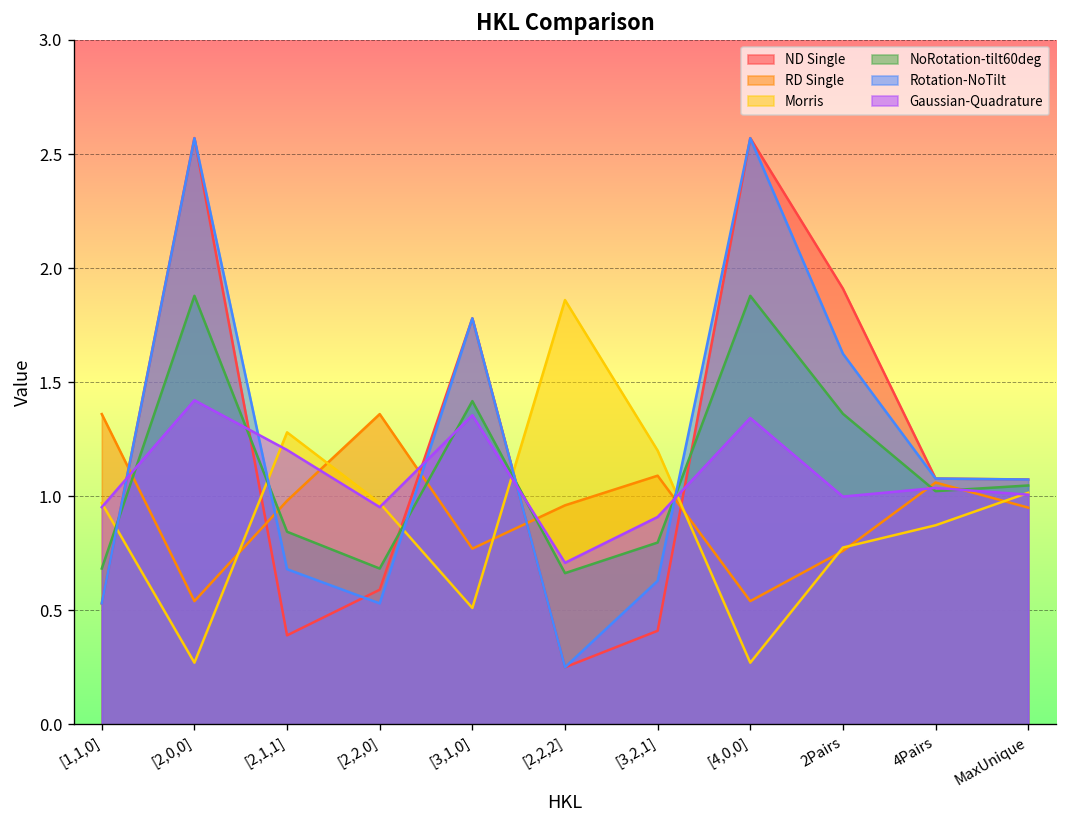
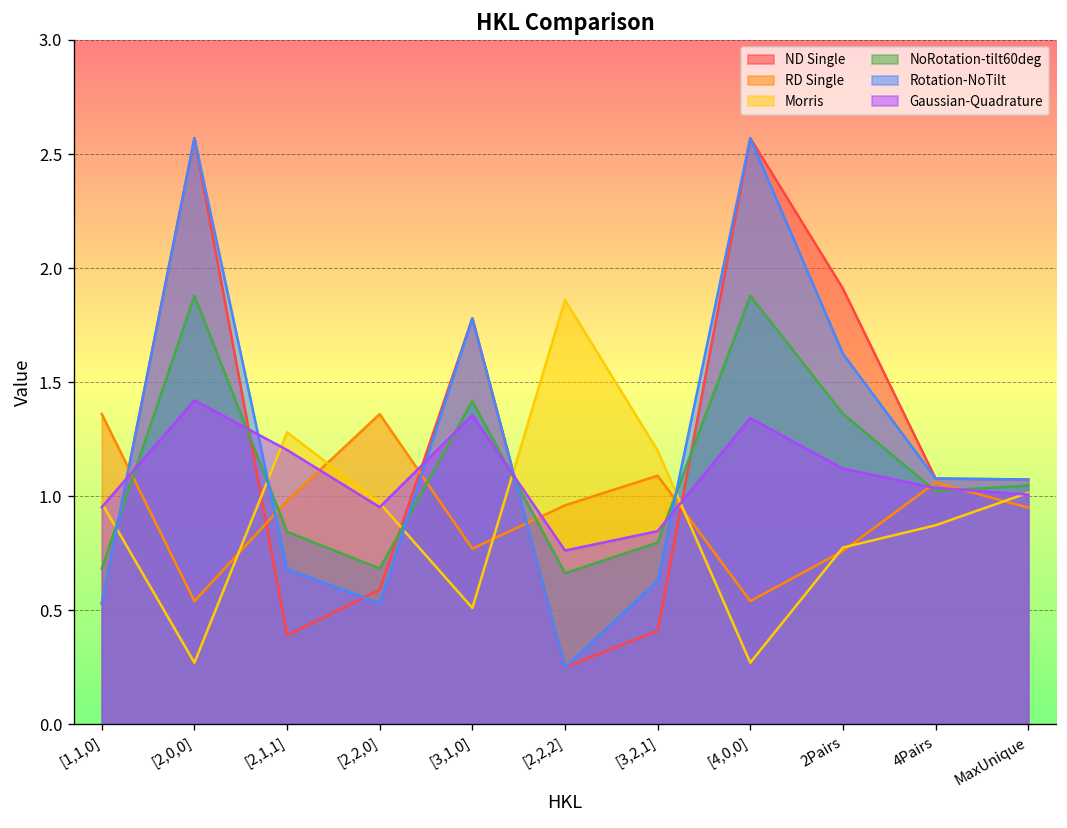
  {
    "ND Single": {
      "[2,1,1]": 0.39,
      "[2,2,0]": 0.59,
      "[3,2,1]": 0.41,
      "2Pairs": 1.91
    },
    "NoRotation-tilt60deg": {
      "[1,1,0]": 0.68,
      "[2,0,0]": 1.88,
      "[2,1,1]": 0.84,
      "[2,2,0]": 0.68,
      "[3,1,0]": 1.42,
      "[2,2,2]": 0.66,
      "[3,2,1]": 0.80,
      "[4,0,0]": 1.88,
      "2Pairs": 1.36,
      "4Pairs": 1.02,
      "MaxUnique": 1.05
    },
    "Rotation-NoTilt": {
      "[2,1,1]": 0.68,
      "[2,2,0]": 0.53,
      "[3,2,1]": 0.63,
      "2Pairs": 1.62
    },
    "Gaussian-Quadrature": {
      "[1,1,0]": 0.95,
      "[2,0,0]": 1.42,
      "[2,1,1]": 1.20,
      "[2,2,0]": 0.95,
      "[3,1,0]": 1.36,
-     "[2,2,2]": 0.71,
-     "[3,2,1]": 0.91,
+     "[2,2,2]": 0.76,
+     "[3,2,1]": 0.85,
      "[4,0,0]": 1.34,
-     "2Pairs": 1.00,
+     "2Pairs": 1.12,
      "4Pairs": 1.04
    }
  }
